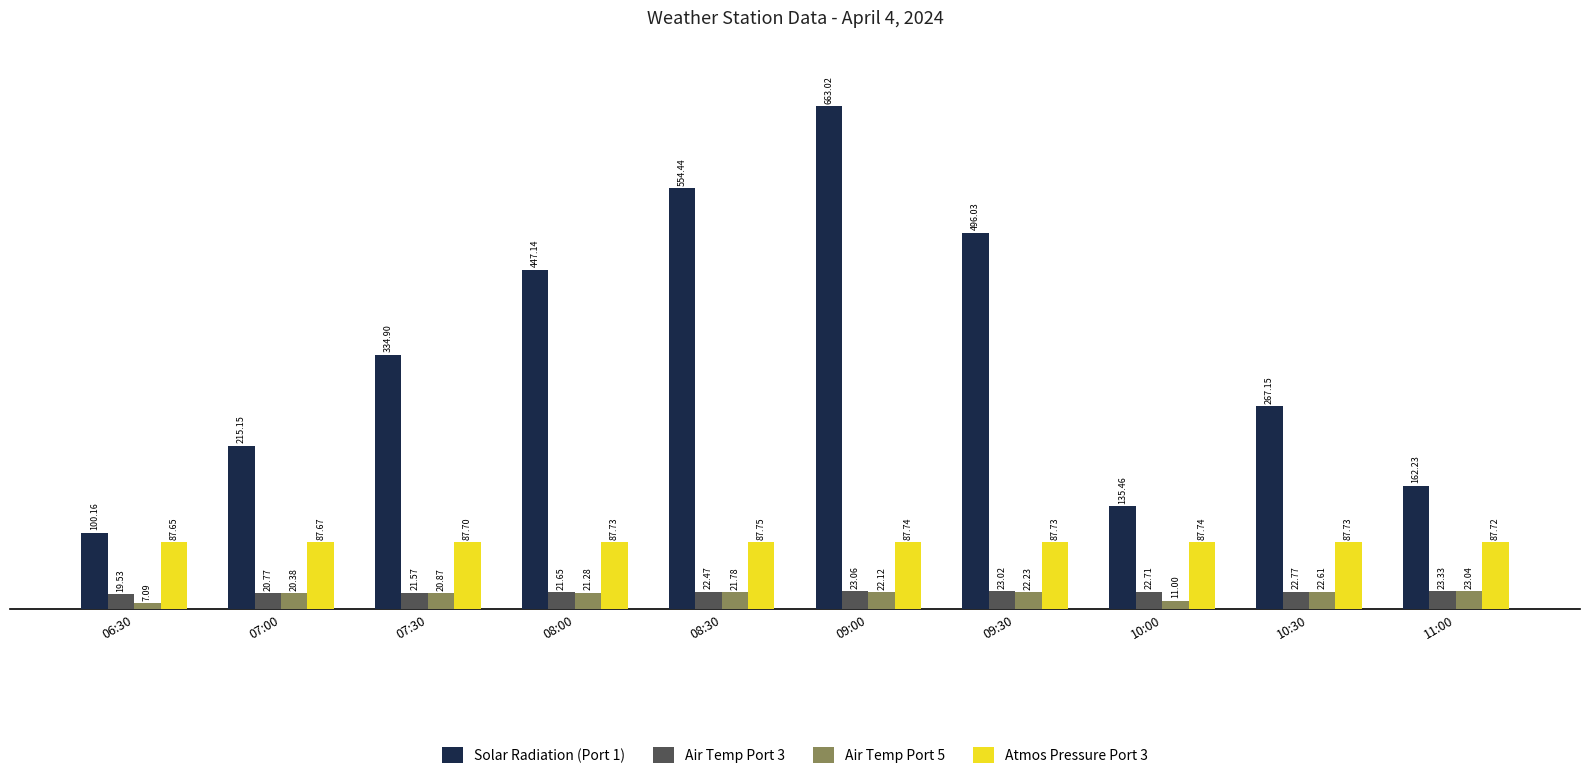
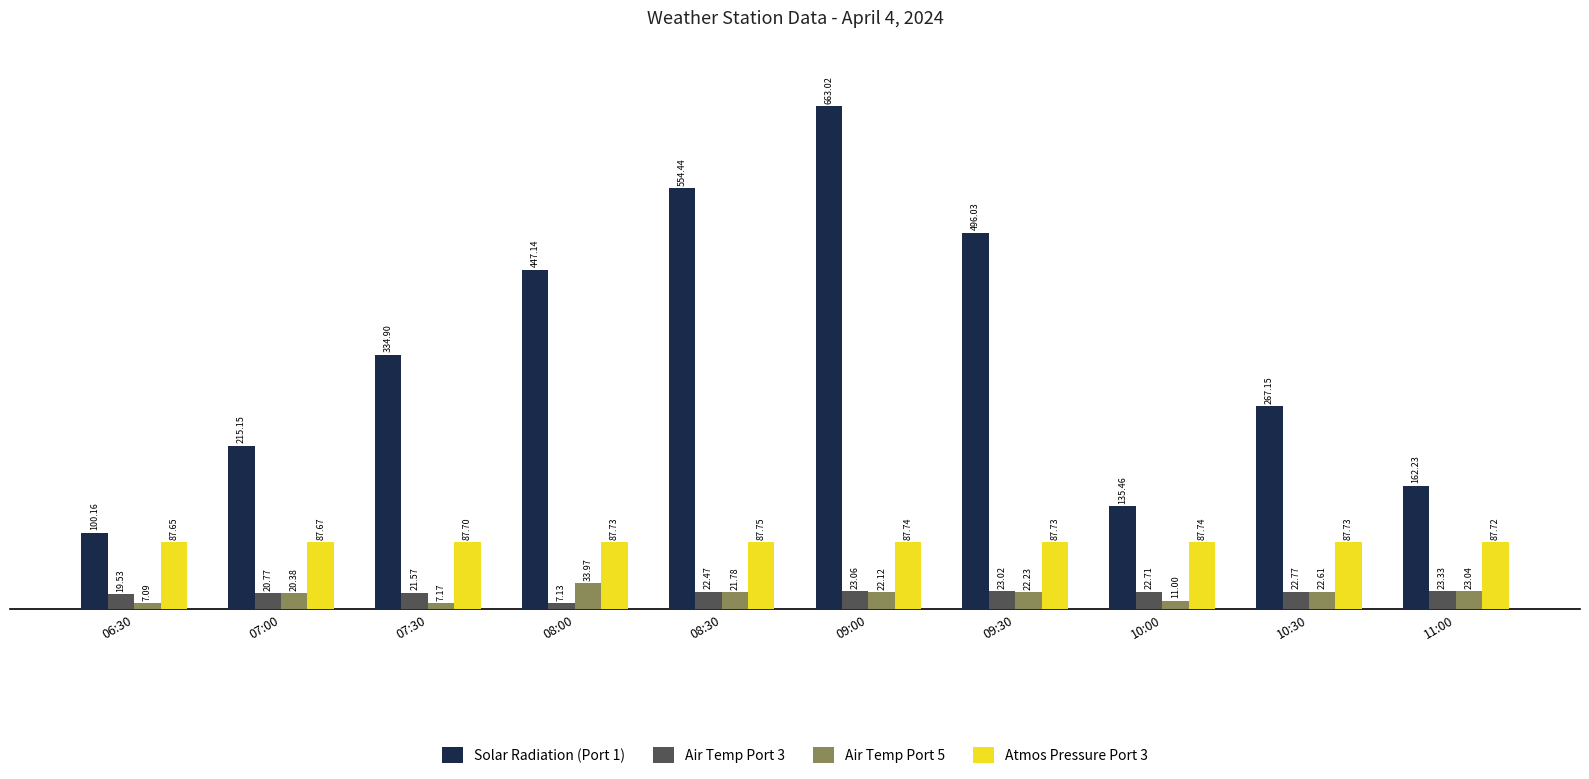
  {
    "Solar Radiation (Port 1)": {
      "06:30": 100.16,
      "07:00": 215.15,
      "07:30": 334.90,
      "08:00": 447.14,
      "08:30": 554.44,
      "09:00": 663.02,
      "09:30": 496.03,
      "10:00": 135.46,
      "10:30": 267.15,
      "11:00": 162.23
    },
    "Air Temp Port 3": {
      "06:30": 19.53,
      "07:00": 20.77,
      "07:30": 21.57,
-     "08:00": 21.65,
+     "08:00": 7.13,
      "08:30": 22.47,
      "09:00": 23.06,
      "09:30": 23.02,
      "10:00": 22.71,
      "10:30": 22.77,
      "11:00": 23.33
    },
    "Air Temp Port 5": {
      "06:30": 7.09,
      "07:00": 20.38,
-     "07:30": 20.87,
-     "08:00": 21.28,
+     "07:30": 7.17,
+     "08:00": 33.97,
      "08:30": 21.78,
      "09:00": 22.12,
      "09:30": 22.23,
      "10:00": 11.00,
      "10:30": 22.61,
      "11:00": 23.04
    },
    "Atmos Pressure Port 3": {
      "06:30": 87.65,
      "07:00": 87.67,
      "07:30": 87.70,
      "08:00": 87.73,
      "08:30": 87.75,
      "09:00": 87.74,
      "09:30": 87.73,
      "10:00": 87.74,
      "10:30": 87.73,
      "11:00": 87.72
    }
  }
